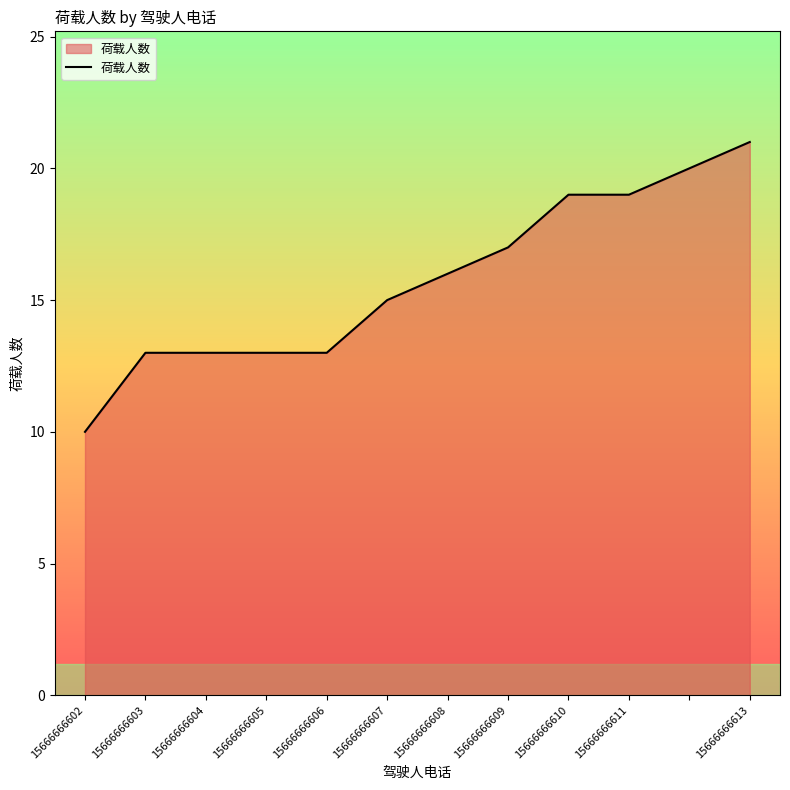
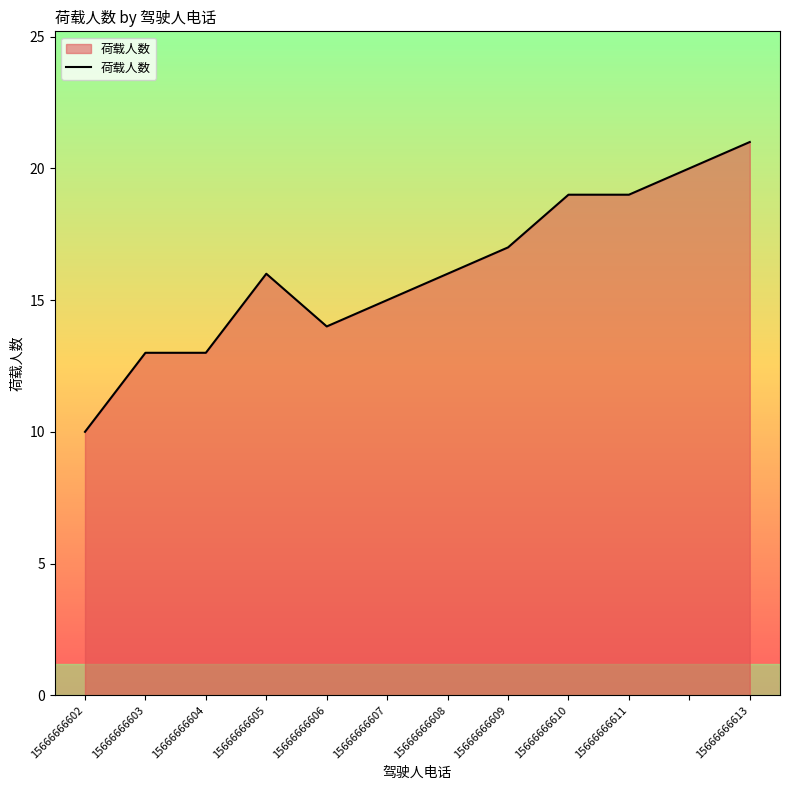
  {
    "15666666602": 10,
    "15666666603": 13,
    "15666666604": 13,
-   "15666666605": 13,
-   "15666666606": 13,
+   "15666666605": 16,
+   "15666666606": 14,
    "15666666607": 15,
    "15666666608": 16,
    "15666666609": 17,
    "15666666610": 19,
    "15666666611": 19,
    "15666666613": 21
  }
